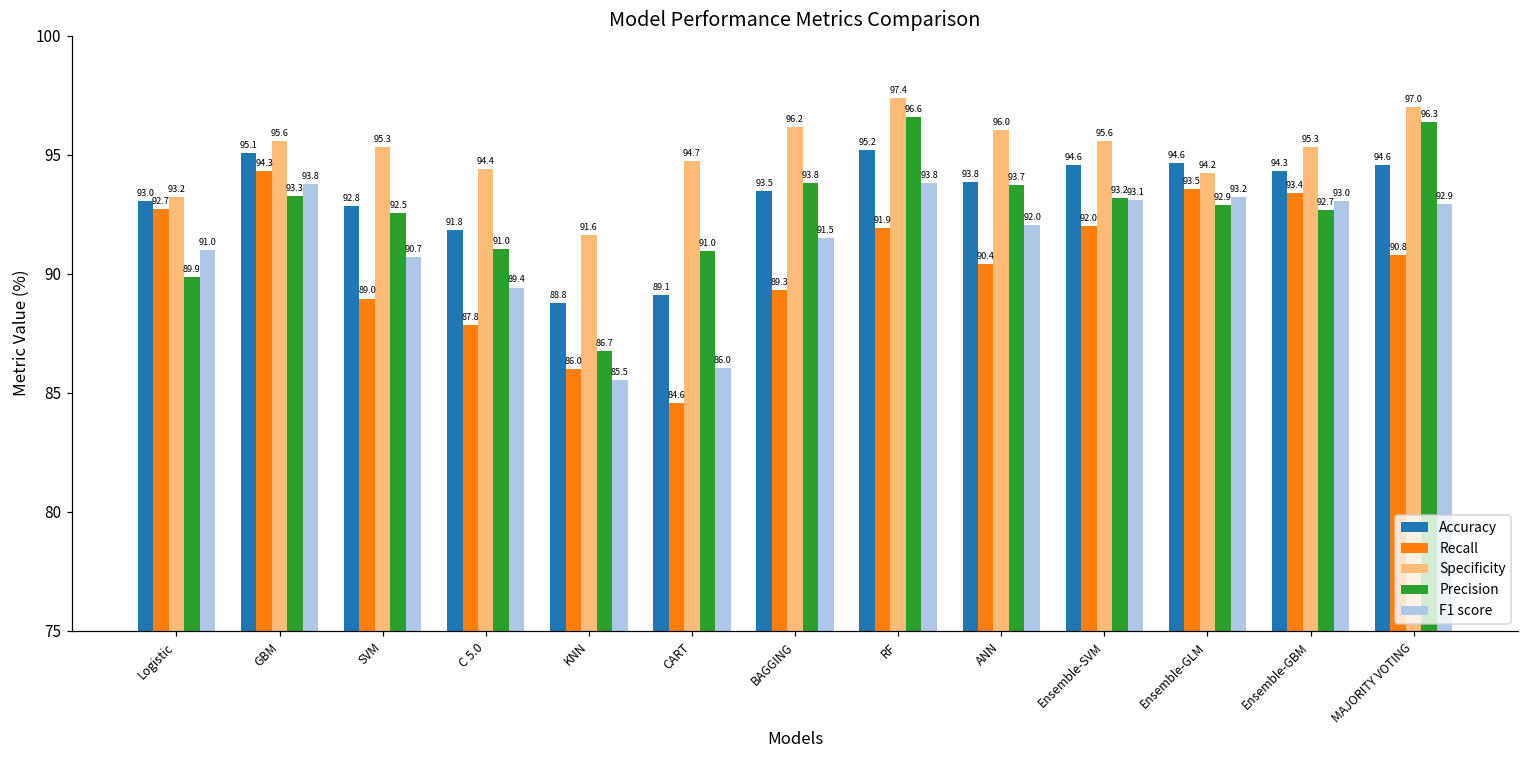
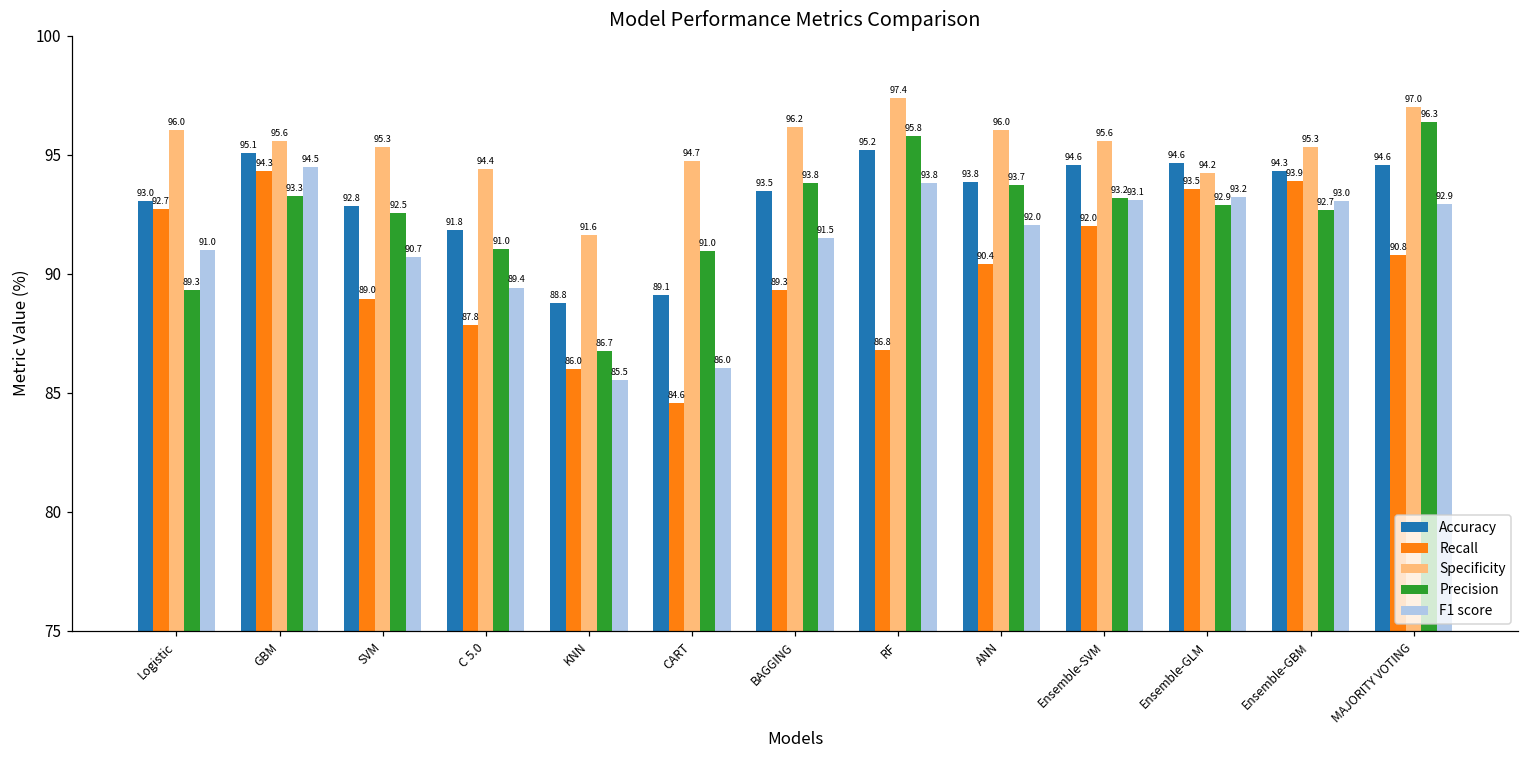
  {
    "Accuracy": {
      "Logistic": 93.0,
      "GBM": 95.1,
      "SVM": 92.8,
      "C 5.0": 91.8,
      "KNN": 88.8,
      "CART": 89.1,
      "BAGGING": 93.5,
      "RF": 95.2,
      "ANN": 93.8,
      "Ensemble-SVM": 94.6,
      "Ensemble-GLM": 94.6,
      "Ensemble-GBM": 94.3,
      "MAJORITY VOTING": 94.6
    },
    "Recall": {
      "Logistic": 92.7,
      "GBM": 94.3,
      "SVM": 89.0,
      "C 5.0": 87.8,
      "KNN": 86.0,
      "CART": 84.6,
      "BAGGING": 89.3,
-     "RF": 91.9,
+     "RF": 86.8,
      "ANN": 90.4,
      "Ensemble-SVM": 92.0,
      "Ensemble-GLM": 93.5,
-     "Ensemble-GBM": 93.4,
+     "Ensemble-GBM": 93.9,
      "MAJORITY VOTING": 90.8
    },
    "Specificity": {
-     "Logistic": 93.2,
+     "Logistic": 96.0,
      "GBM": 95.6,
      "SVM": 95.3,
      "C 5.0": 94.4,
      "KNN": 91.6,
      "CART": 94.7,
      "BAGGING": 96.2,
      "RF": 97.4,
      "ANN": 96.0,
      "Ensemble-SVM": 95.6,
      "Ensemble-GLM": 94.2,
      "Ensemble-GBM": 95.3,
      "MAJORITY VOTING": 97.0
    },
    "Precision": {
-     "Logistic": 89.9,
+     "Logistic": 89.3,
      "GBM": 93.3,
      "SVM": 92.5,
      "C 5.0": 91.0,
      "KNN": 86.7,
      "CART": 91.0,
      "BAGGING": 93.8,
-     "RF": 96.6,
+     "RF": 95.8,
      "ANN": 93.7,
      "Ensemble-SVM": 93.2,
      "Ensemble-GLM": 92.9,
      "Ensemble-GBM": 92.7,
      "MAJORITY VOTING": 96.3
    },
    "F1 score": {
      "Logistic": 91.0,
-     "GBM": 93.8,
+     "GBM": 94.5,
      "SVM": 90.7,
      "C 5.0": 89.4,
      "KNN": 85.5,
      "CART": 86.0,
      "BAGGING": 91.5,
      "RF": 93.8,
      "ANN": 92.0,
      "Ensemble-SVM": 93.1,
      "Ensemble-GLM": 93.2,
      "Ensemble-GBM": 93.0,
      "MAJORITY VOTING": 92.9
    }
  }
